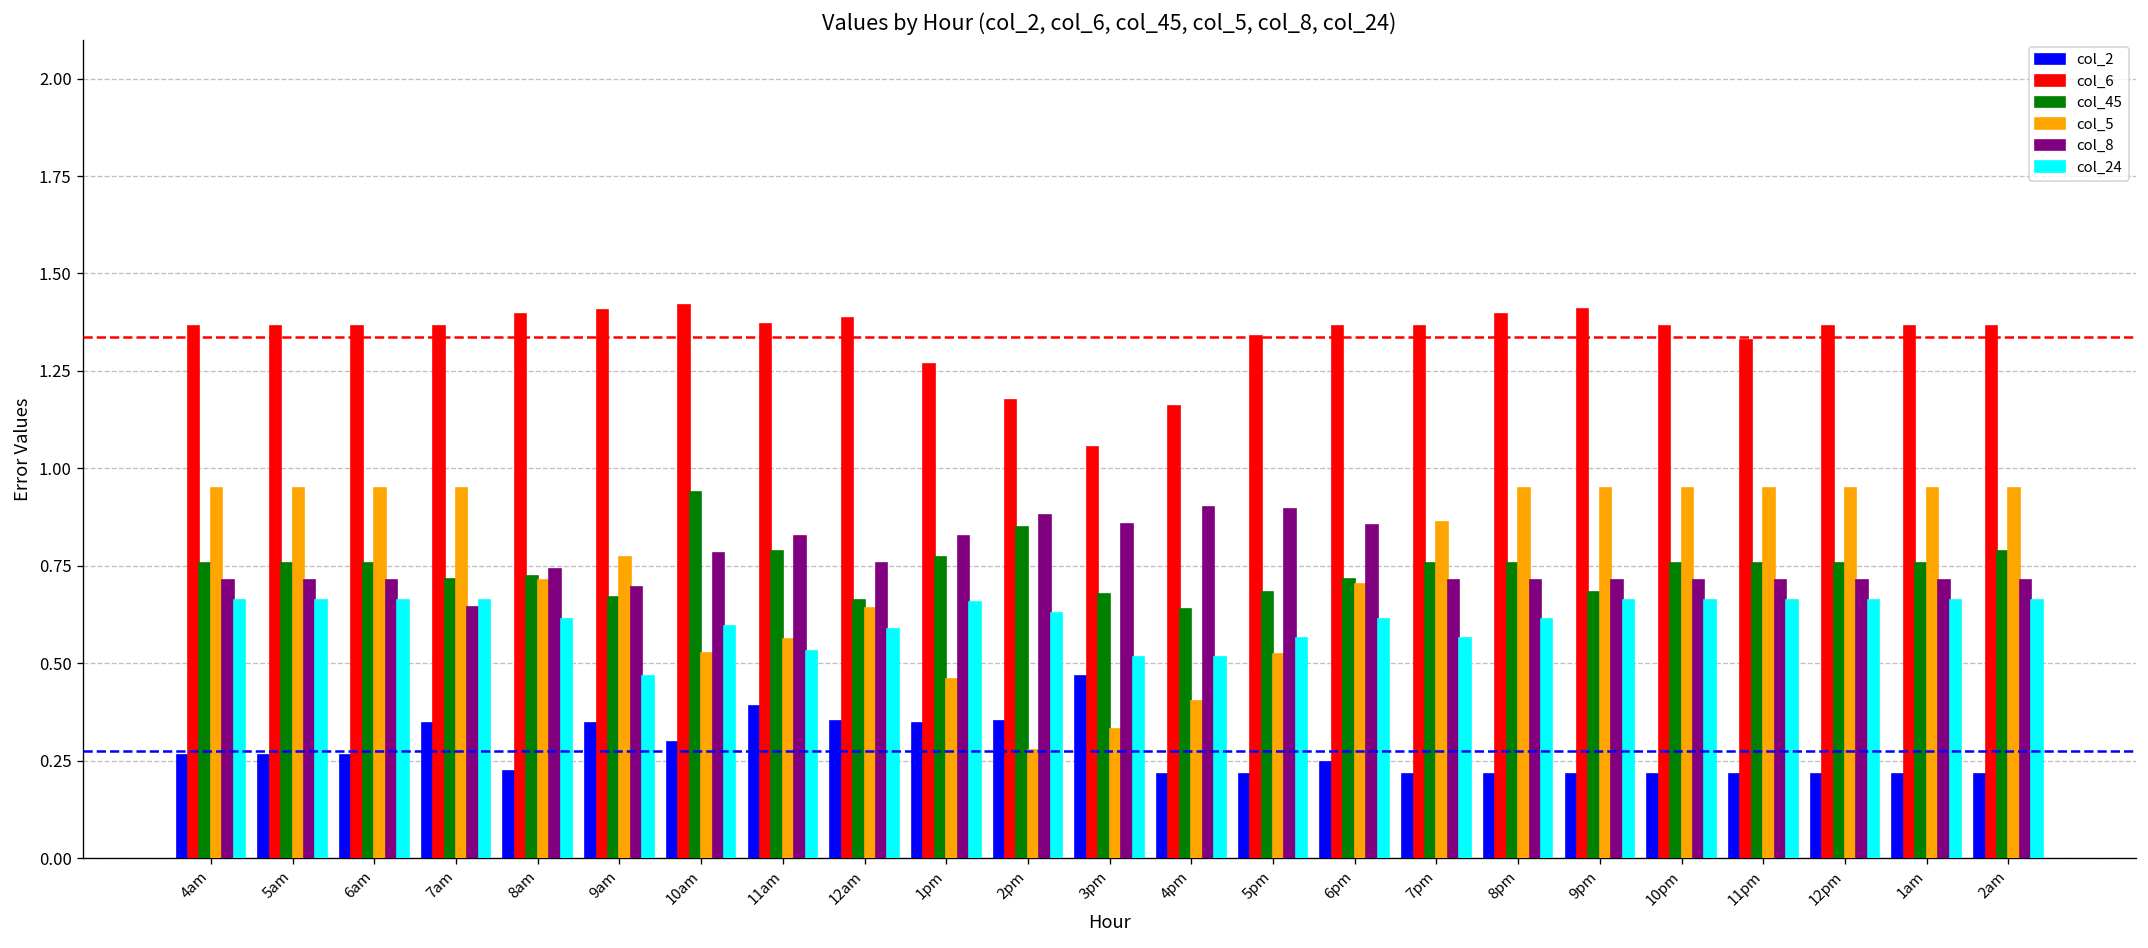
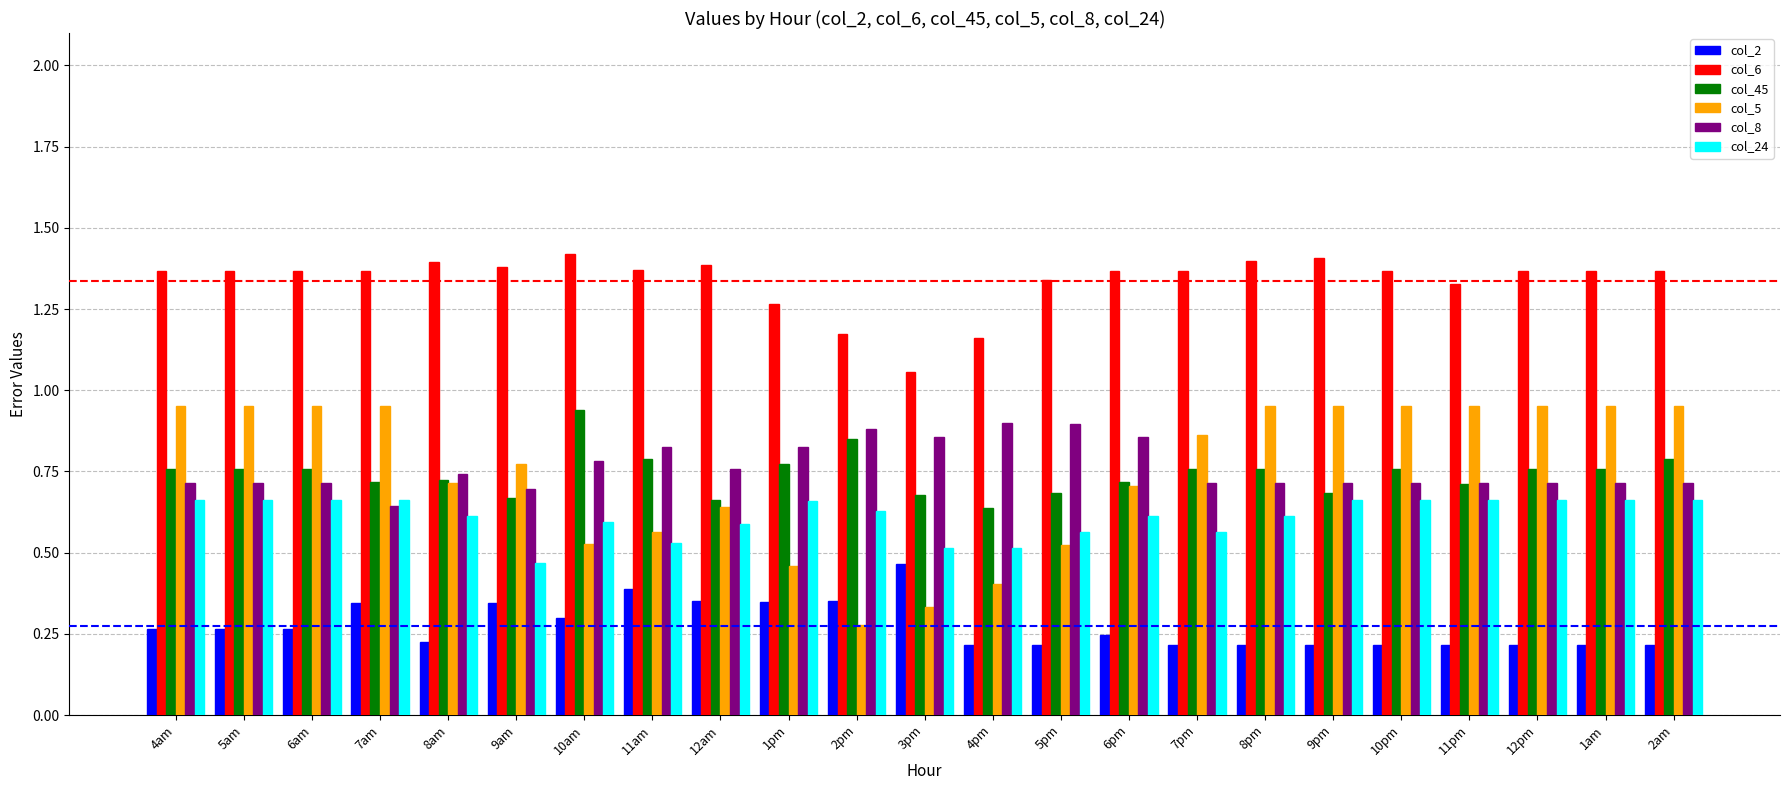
  {
    "col_2": {
      "4am": 0.26,
      "5am": 0.26,
      "6am": 0.26,
      "7am": 0.35,
      "8am": 0.22,
      "9am": 0.35,
      "10am": 0.30,
      "11am": 0.39,
      "12am": 0.35,
      "1pm": 0.35,
      "2pm": 0.35,
      "3pm": 0.47,
      "4pm": 0.22,
      "5pm": 0.22,
      "6pm": 0.25,
      "7pm": 0.22,
      "8pm": 0.22,
      "9pm": 0.22,
      "10pm": 0.22,
      "11pm": 0.22,
      "12pm": 0.22,
      "1am": 0.22,
      "2am": 0.22
    },
    "col_6": {
      "4am": 1.37,
      "5am": 1.37,
      "6am": 1.37,
      "7am": 1.37,
      "8am": 1.40,
-     "9am": 1.41,
+     "9am": 1.38,
      "10am": 1.42,
      "11am": 1.37,
      "12am": 1.39,
      "1pm": 1.27,
      "2pm": 1.17,
      "3pm": 1.05,
      "4pm": 1.16,
      "5pm": 1.34,
      "6pm": 1.37,
      "7pm": 1.37,
      "8pm": 1.40,
      "9pm": 1.41,
      "10pm": 1.37,
      "11pm": 1.33,
      "12pm": 1.37,
      "1am": 1.37,
      "2am": 1.37
    },
    "col_45": {
      "4am": 0.76,
      "5am": 0.76,
      "6am": 0.76,
      "7am": 0.72,
      "8am": 0.72,
      "9am": 0.67,
      "10am": 0.94,
      "11am": 0.79,
      "12am": 0.66,
      "1pm": 0.77,
      "2pm": 0.85,
      "3pm": 0.68,
      "4pm": 0.64,
      "5pm": 0.68,
      "6pm": 0.72,
      "7pm": 0.76,
      "8pm": 0.76,
      "9pm": 0.68,
      "10pm": 0.76,
-     "11pm": 0.76,
+     "11pm": 0.71,
      "12pm": 0.76,
      "1am": 0.76,
      "2am": 0.79
    },
    "col_5": {
      "4am": 0.95,
      "5am": 0.95,
      "6am": 0.95,
      "7am": 0.95,
      "8am": 0.71,
      "9am": 0.77,
      "10am": 0.53,
      "11am": 0.56,
      "12am": 0.64,
      "1pm": 0.46,
      "2pm": 0.28,
      "3pm": 0.33,
      "4pm": 0.40,
      "5pm": 0.52,
      "6pm": 0.70,
      "7pm": 0.86,
      "8pm": 0.95,
      "9pm": 0.95,
      "10pm": 0.95,
      "11pm": 0.95,
      "12pm": 0.95,
      "1am": 0.95,
      "2am": 0.95
    },
    "col_8": {
      "4am": 0.71,
      "5am": 0.71,
      "6am": 0.71,
      "7am": 0.65,
      "8am": 0.74,
      "9am": 0.70,
      "10am": 0.78,
      "11am": 0.83,
      "12am": 0.76,
      "1pm": 0.83,
      "2pm": 0.88,
      "3pm": 0.86,
      "4pm": 0.90,
      "5pm": 0.90,
      "6pm": 0.86,
      "7pm": 0.71,
      "8pm": 0.71,
      "9pm": 0.71,
      "10pm": 0.71,
      "11pm": 0.71,
      "12pm": 0.71,
      "1am": 0.71,
      "2am": 0.71
    },
    "col_24": {
      "4am": 0.66,
      "5am": 0.66,
      "6am": 0.66,
      "7am": 0.66,
      "8am": 0.61,
      "9am": 0.47,
      "10am": 0.60,
      "11am": 0.53,
      "12am": 0.59,
      "1pm": 0.66,
      "2pm": 0.63,
      "3pm": 0.52,
      "4pm": 0.52,
      "5pm": 0.56,
      "6pm": 0.61,
      "7pm": 0.56,
      "8pm": 0.61,
      "9pm": 0.66,
      "10pm": 0.66,
      "11pm": 0.66,
      "12pm": 0.66,
      "1am": 0.66,
      "2am": 0.66
    }
  }
